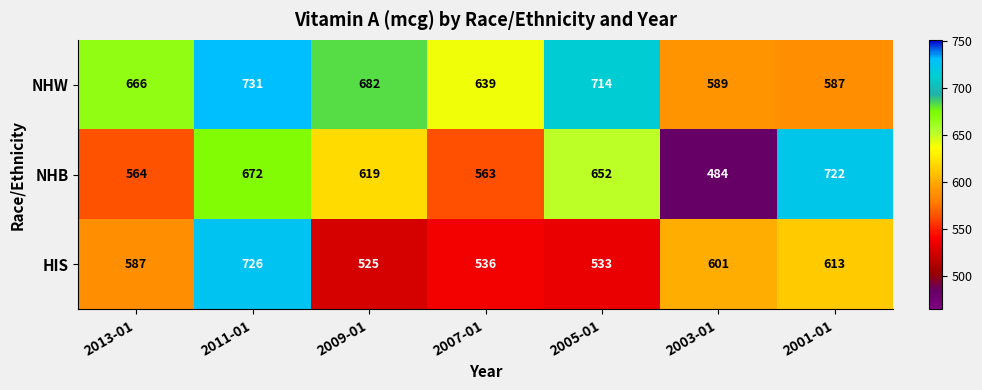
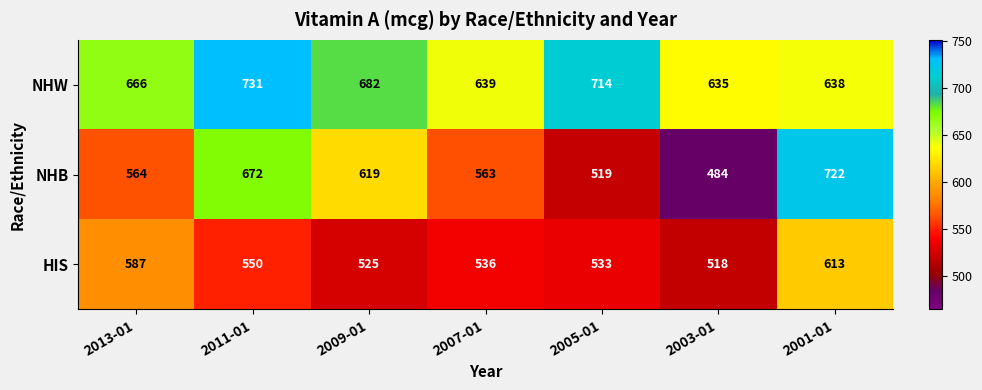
  {
    "NHW": {
      "2013-01": 666,
      "2011-01": 731,
      "2009-01": 682,
      "2007-01": 639,
      "2005-01": 714,
-     "2003-01": 589,
-     "2001-01": 587
+     "2003-01": 635,
+     "2001-01": 638
    },
    "NHB": {
      "2013-01": 564,
      "2011-01": 672,
      "2009-01": 619,
      "2007-01": 563,
-     "2005-01": 652,
+     "2005-01": 519,
      "2003-01": 484,
      "2001-01": 722
    },
    "HIS": {
      "2013-01": 587,
-     "2011-01": 726,
+     "2011-01": 550,
      "2009-01": 525,
      "2007-01": 536,
      "2005-01": 533,
-     "2003-01": 601,
+     "2003-01": 518,
      "2001-01": 613
    }
  }
